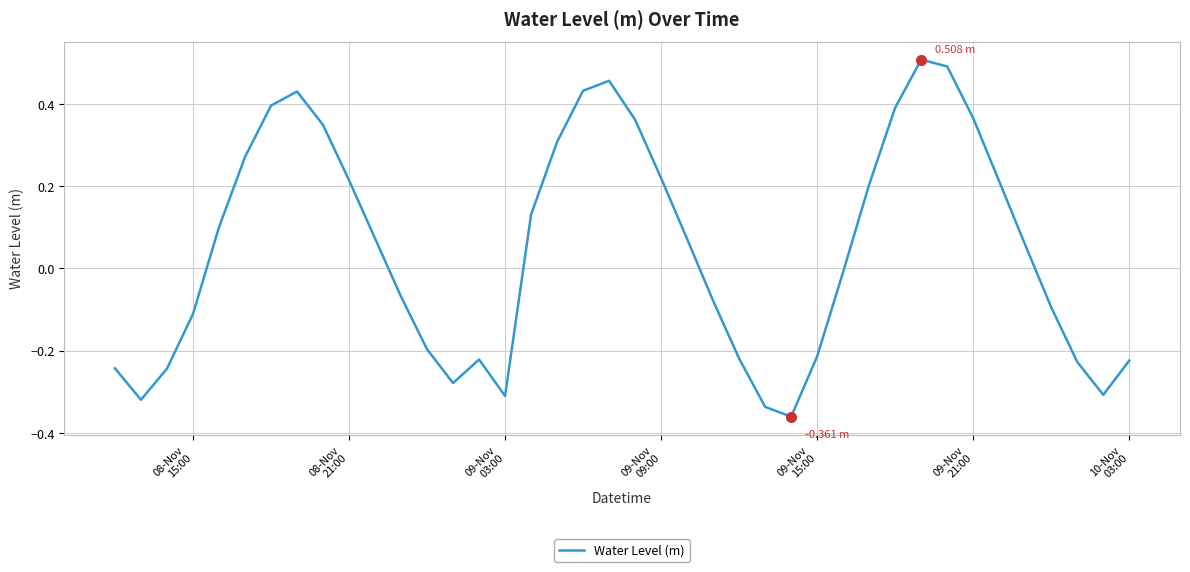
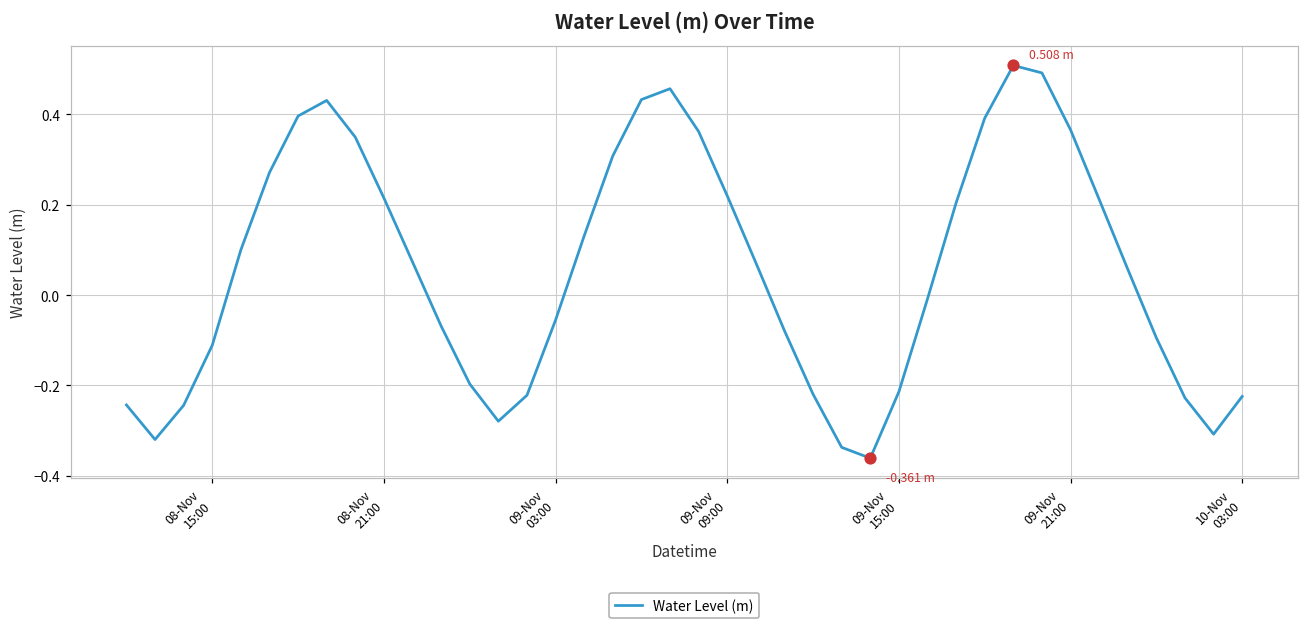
  {
    "Water Level (m)": {
      "08-Nov 15:00": -0.11,
      "08-Nov 21:00": 0.21,
-     "09-Nov 03:00": -0.31,
+     "09-Nov 03:00": -0.06,
      "09-Nov 09:00": 0.22,
      "09-Nov 15:00": -0.21,
      "09-Nov 21:00": 0.37,
      "10-Nov 03:00": -0.22
    }
  }
